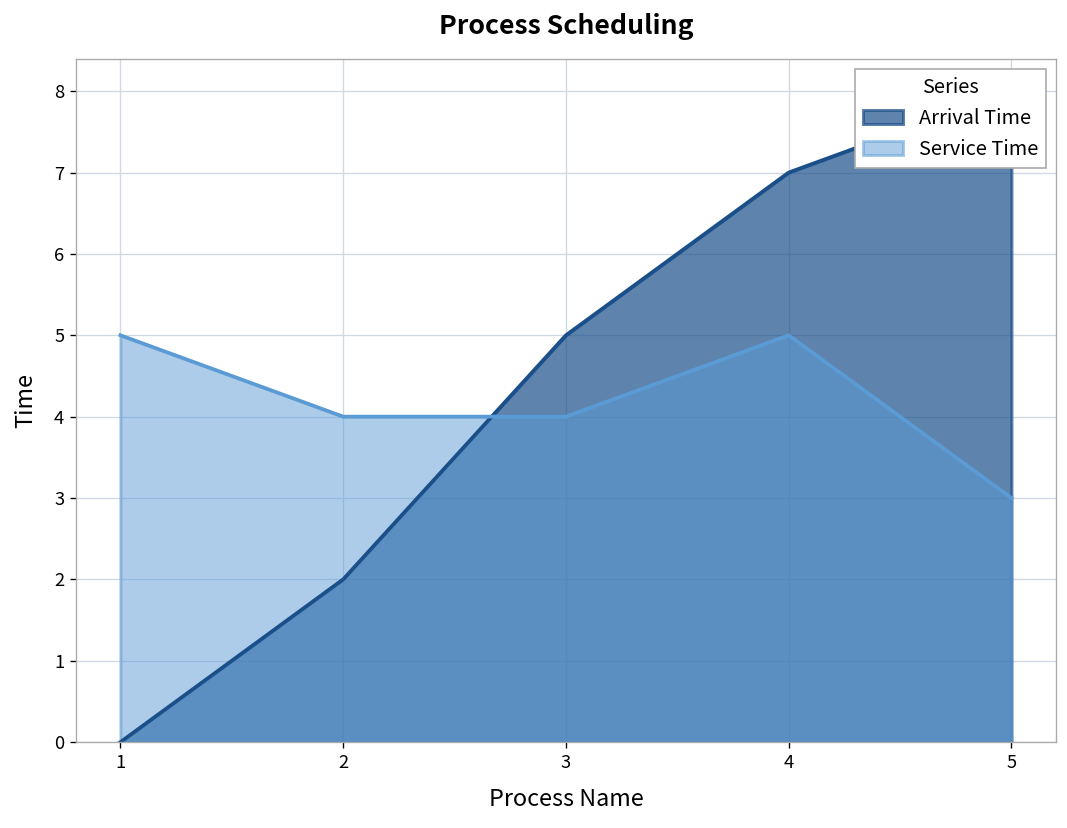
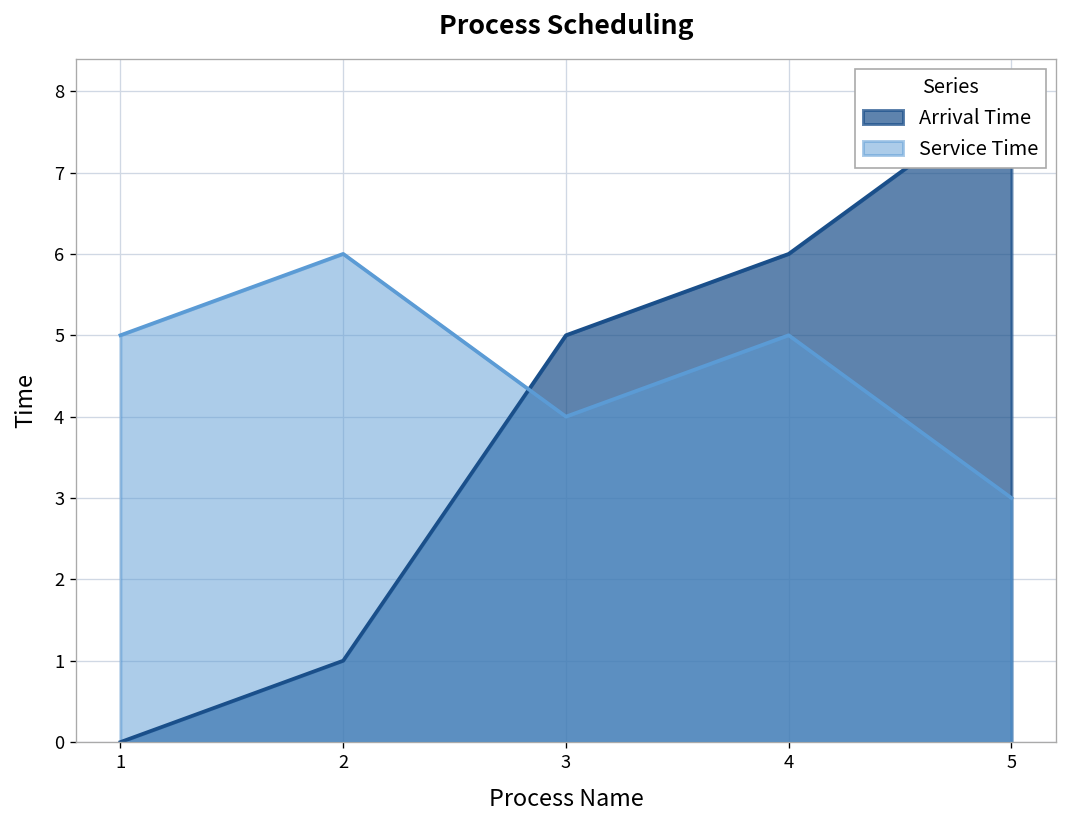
  {
    "Arrival Time": {
      "1": 0,
-     "2": 2,
+     "2": 1,
      "3": 5,
-     "4": 7
+     "4": 6
    },
    "Service Time": {
      "1": 5,
-     "2": 4,
+     "2": 6,
      "3": 4,
      "4": 5,
      "5": 3
    }
  }
